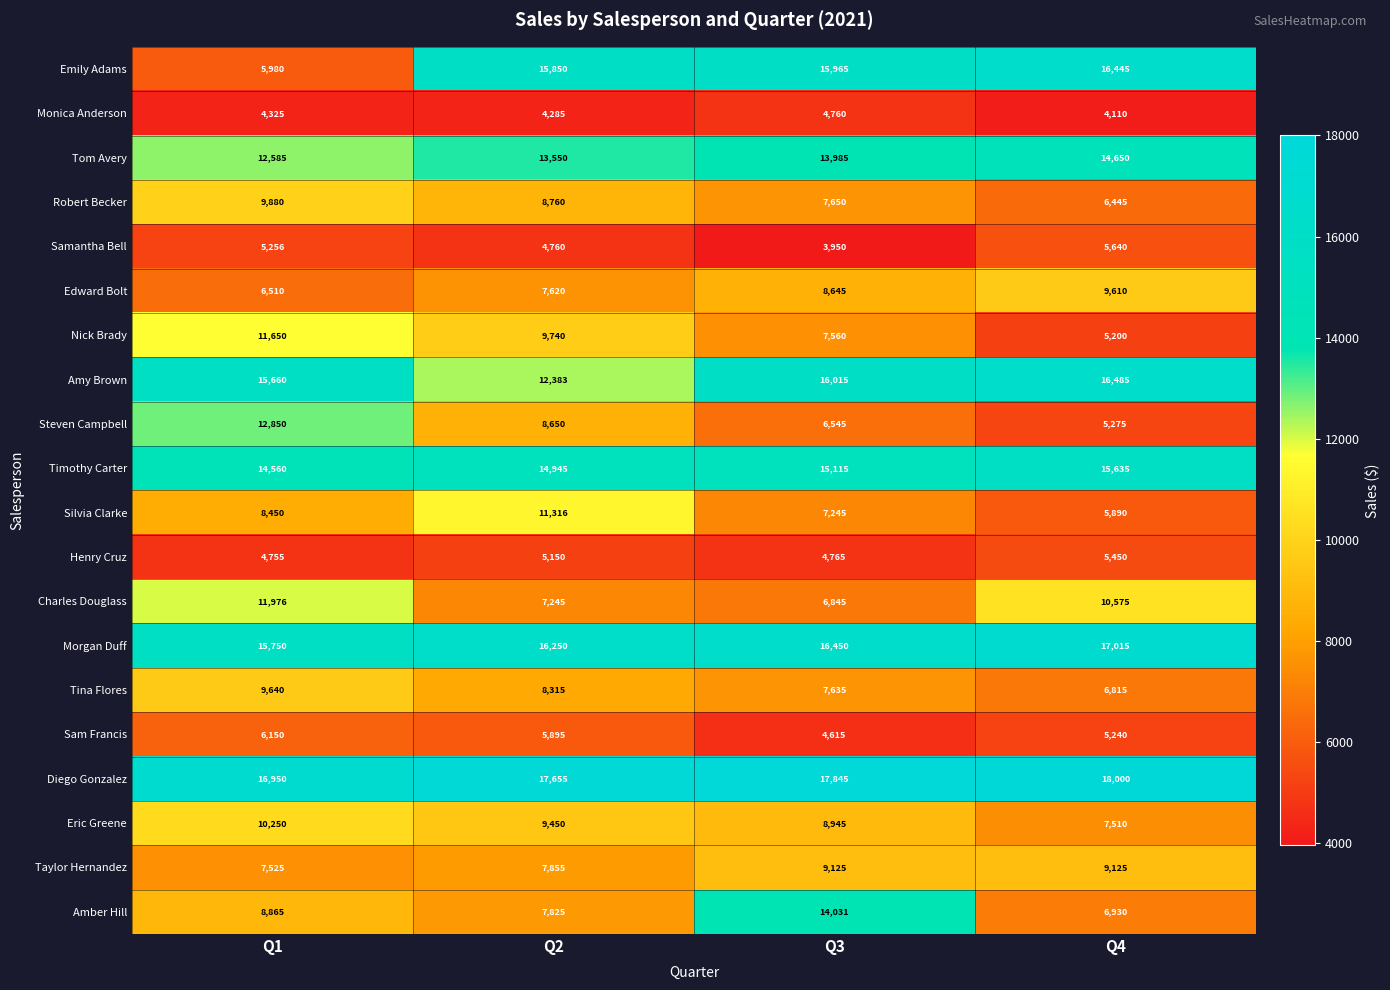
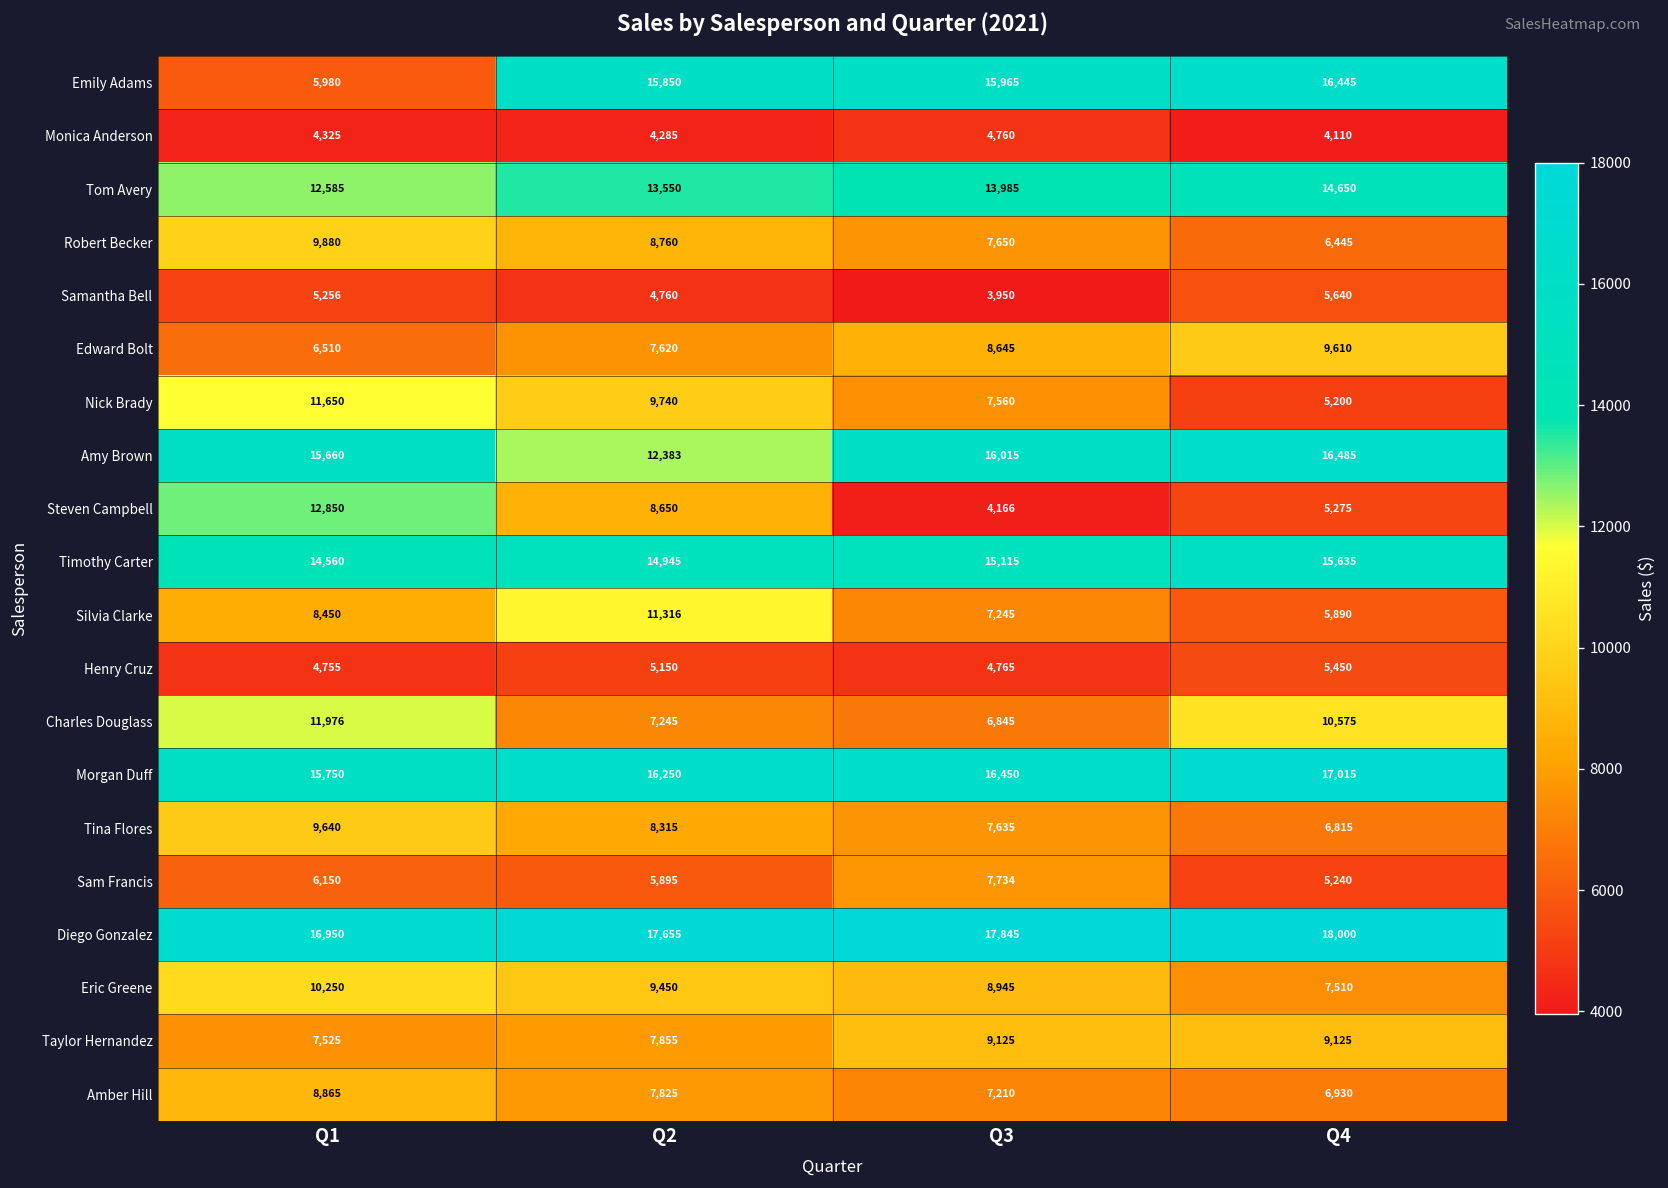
  {
    "Emily Adams": {
      "Q1": "5,980",
      "Q2": "15,850",
      "Q3": "15,965",
      "Q4": "16,445"
    },
    "Monica Anderson": {
      "Q1": "4,325",
      "Q2": "4,285",
      "Q3": "4,760",
      "Q4": "4,110"
    },
    "Tom Avery": {
      "Q1": "12,585",
      "Q2": "13,550",
      "Q3": "13,985",
      "Q4": "14,650"
    },
    "Robert Becker": {
      "Q1": "9,880",
      "Q2": "8,760",
      "Q3": "7,650",
      "Q4": "6,445"
    },
    "Samantha Bell": {
      "Q1": "5,256",
      "Q2": "4,760",
      "Q3": "3,950",
      "Q4": "5,640"
    },
    "Edward Bolt": {
      "Q1": "6,510",
      "Q2": "7,620",
      "Q3": "8,645",
      "Q4": "9,610"
    },
    "Nick Brady": {
      "Q1": "11,650",
      "Q2": "9,740",
      "Q3": "7,560",
      "Q4": "5,200"
    },
    "Amy Brown": {
      "Q1": "15,660",
      "Q2": "12,383",
      "Q3": "16,015",
      "Q4": "16,485"
    },
    "Steven Campbell": {
      "Q1": "12,850",
      "Q2": "8,650",
-     "Q3": "6,545",
+     "Q3": "4,166",
      "Q4": "5,275"
    },
    "Timothy Carter": {
      "Q1": "14,560",
      "Q2": "14,945",
      "Q3": "15,115",
      "Q4": "15,635"
    },
    "Silvia Clarke": {
      "Q1": "8,450",
      "Q2": "11,316",
      "Q3": "7,245",
      "Q4": "5,890"
    },
    "Henry Cruz": {
      "Q1": "4,755",
      "Q2": "5,150",
      "Q3": "4,765",
      "Q4": "5,450"
    },
    "Charles Douglass": {
      "Q1": "11,976",
      "Q2": "7,245",
      "Q3": "6,845",
      "Q4": "10,575"
    },
    "Morgan Duff": {
      "Q1": "15,750",
      "Q2": "16,250",
      "Q3": "16,450",
      "Q4": "17,015"
    },
    "Tina Flores": {
      "Q1": "9,640",
      "Q2": "8,315",
      "Q3": "7,635",
      "Q4": "6,815"
    },
    "Sam Francis": {
      "Q1": "6,150",
      "Q2": "5,895",
-     "Q3": "4,615",
+     "Q3": "7,734",
      "Q4": "5,240"
    },
    "Diego Gonzalez": {
      "Q1": "16,950",
      "Q2": "17,655",
      "Q3": "17,845",
      "Q4": "18,000"
    },
    "Eric Greene": {
      "Q1": "10,250",
      "Q2": "9,450",
      "Q3": "8,945",
      "Q4": "7,510"
    },
    "Taylor Hernandez": {
      "Q1": "7,525",
      "Q2": "7,855",
      "Q3": "9,125",
      "Q4": "9,125"
    },
    "Amber Hill": {
      "Q1": "8,865",
      "Q2": "7,825",
-     "Q3": "14,031",
+     "Q3": "7,210",
      "Q4": "6,930"
    }
  }
